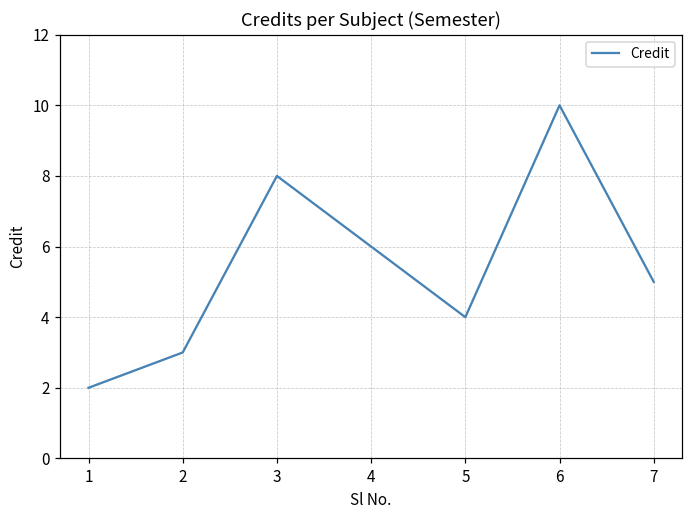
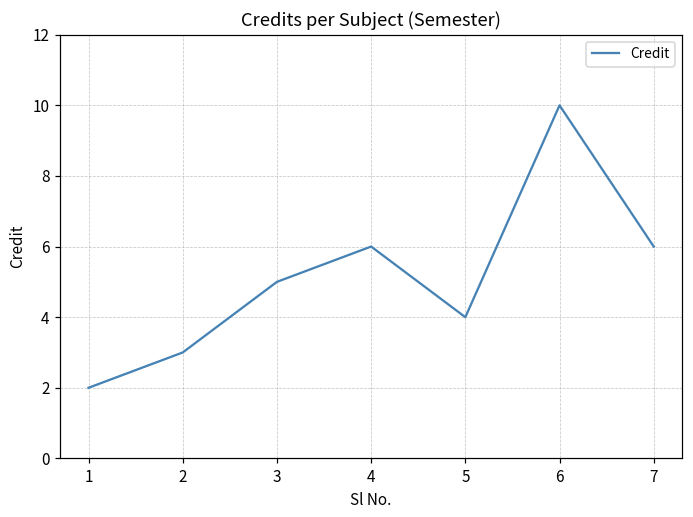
  {
    "1": 2,
    "2": 3,
-   "3": 8,
+   "3": 5,
    "4": 6,
    "5": 4,
    "6": 10,
-   "7": 5
+   "7": 6
  }
